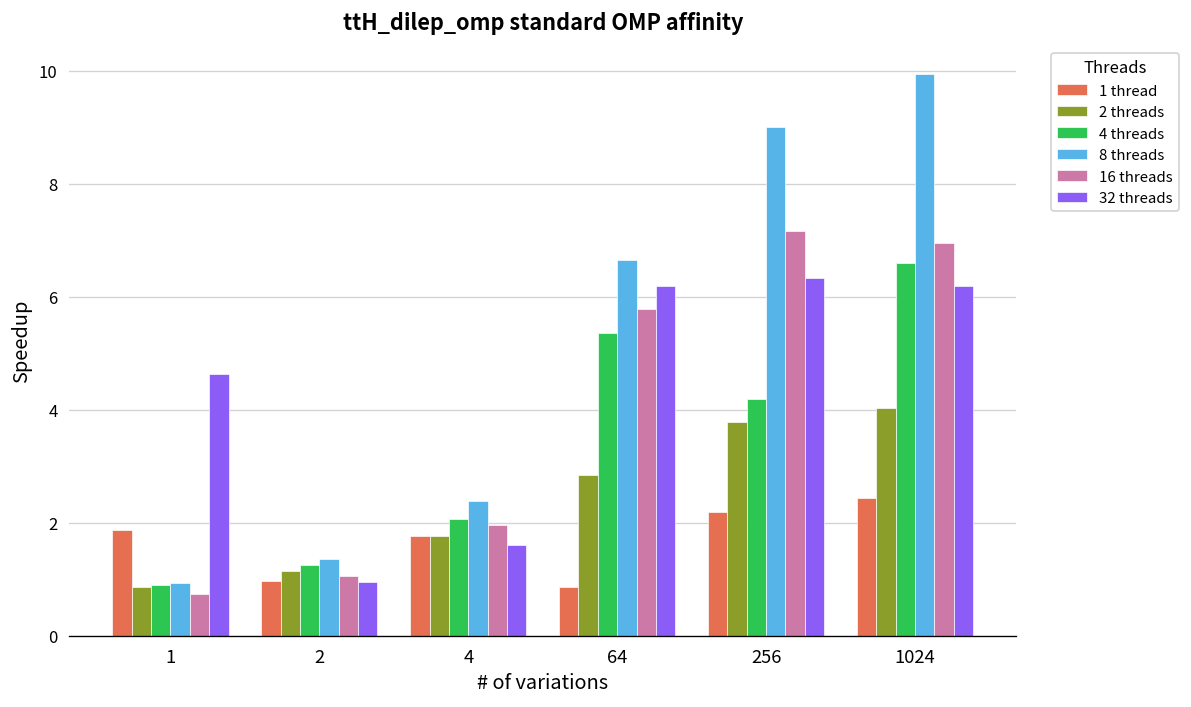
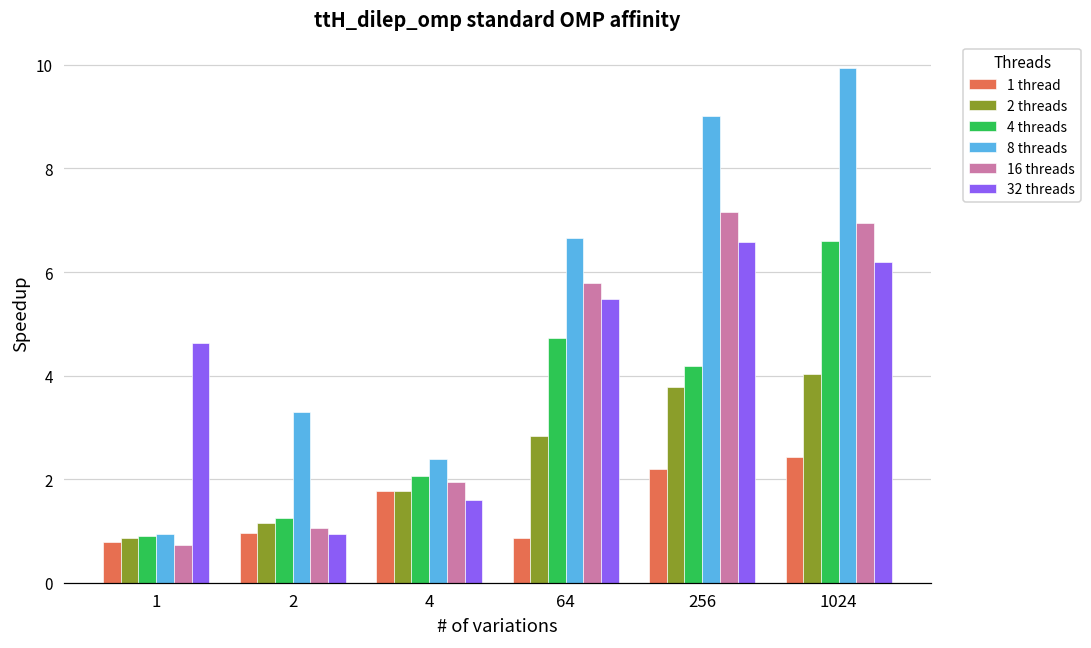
  {
    "1 thread": {
-     "1": 1.9,
+     "1": 0.8,
      "2": 1.0,
      "4": 1.8,
      "64": 0.9,
      "256": 2.2,
      "1024": 2.4
    },
    "2 threads": {
      "1": 0.9,
      "2": 1.2,
      "4": 1.8,
      "64": 2.8,
      "256": 3.8,
      "1024": 4.0
    },
    "4 threads": {
      "1": 0.9,
      "2": 1.3,
      "4": 2.1,
-     "64": 5.4,
+     "64": 4.7,
      "256": 4.2,
      "1024": 6.6
    },
    "8 threads": {
      "1": 0.9,
-     "2": 1.4,
+     "2": 3.3,
      "4": 2.4,
      "64": 6.7,
      "256": 9.0,
      "1024": 9.9
    },
    "16 threads": {
      "1": 0.7,
      "2": 1.1,
      "4": 2.0,
      "64": 5.8,
      "256": 7.2,
      "1024": 7.0
    },
    "32 threads": {
      "1": 4.6,
      "2": 0.9,
      "4": 1.6,
-     "64": 6.2,
-     "256": 6.3,
+     "64": 5.5,
+     "256": 6.6,
      "1024": 6.2
    }
  }
